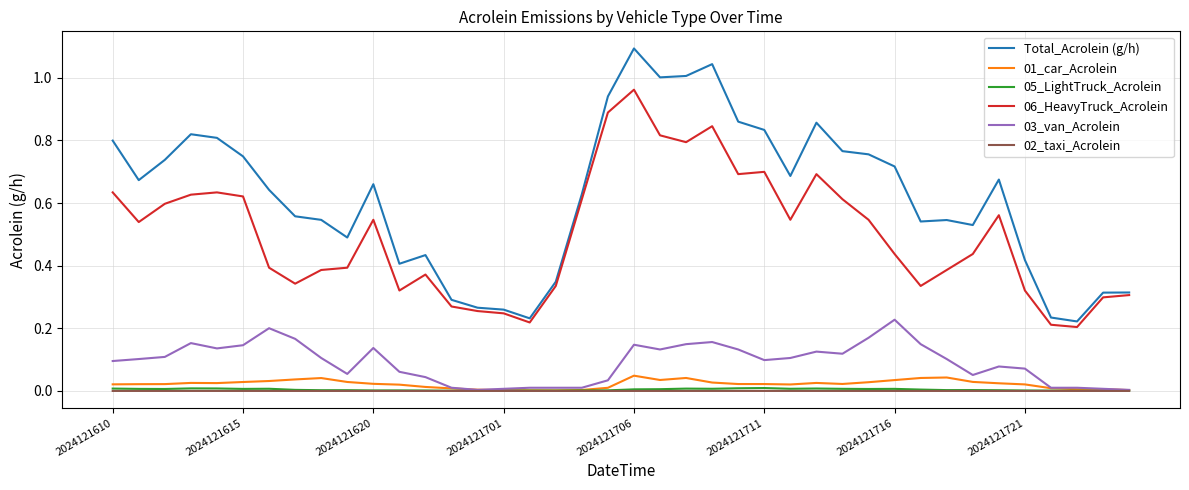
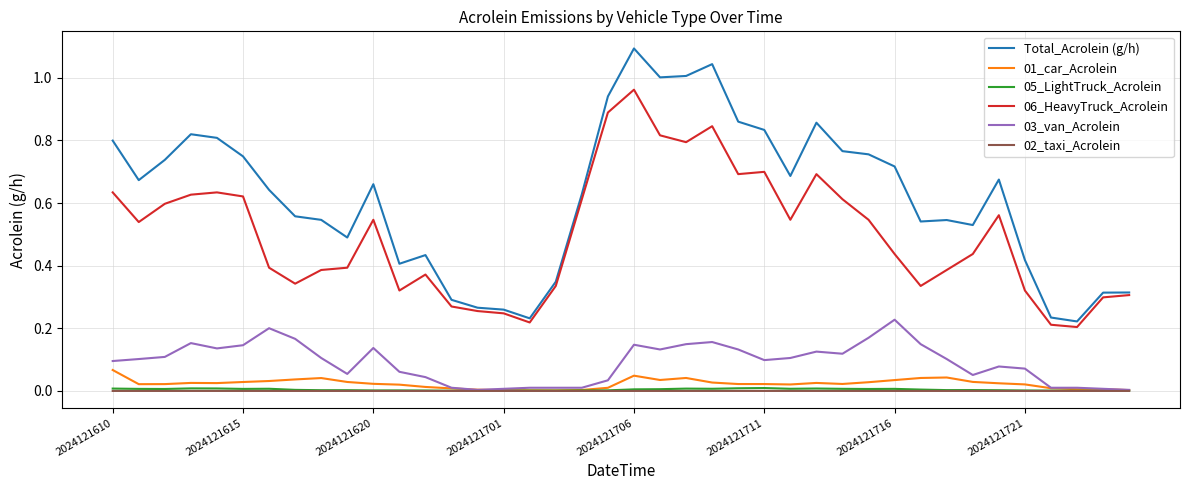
  {
    "Total_Acrolein (g/h)": {
      "2024121610": 0.80,
      "2024121615": 0.75,
      "2024121620": 0.66,
      "2024121701": 0.26,
      "2024121706": 1.09,
      "2024121711": 0.83,
      "2024121716": 0.72,
      "2024121721": 0.42
    },
    "01_car_Acrolein": {
-     "2024121610": 0.02,
+     "2024121610": 0.07,
      "2024121615": 0.03,
      "2024121620": 0.02,
      "2024121706": 0.05,
      "2024121711": 0.02,
      "2024121716": 0.03,
      "2024121721": 0.02
    },
    "05_LightTruck_Acrolein": {
      "2024121711": 0.01
    },
    "06_HeavyTruck_Acrolein": {
      "2024121610": 0.63,
      "2024121615": 0.62,
      "2024121620": 0.55,
      "2024121701": 0.25,
      "2024121706": 0.96,
      "2024121711": 0.70,
      "2024121716": 0.44,
      "2024121721": 0.32
    },
    "03_van_Acrolein": {
      "2024121610": 0.10,
      "2024121615": 0.15,
      "2024121620": 0.14,
      "2024121706": 0.15,
      "2024121711": 0.10,
      "2024121716": 0.23,
      "2024121721": 0.07
    },
    "02_taxi_Acrolein": {
      "2024121711": 0.00
    }
  }
